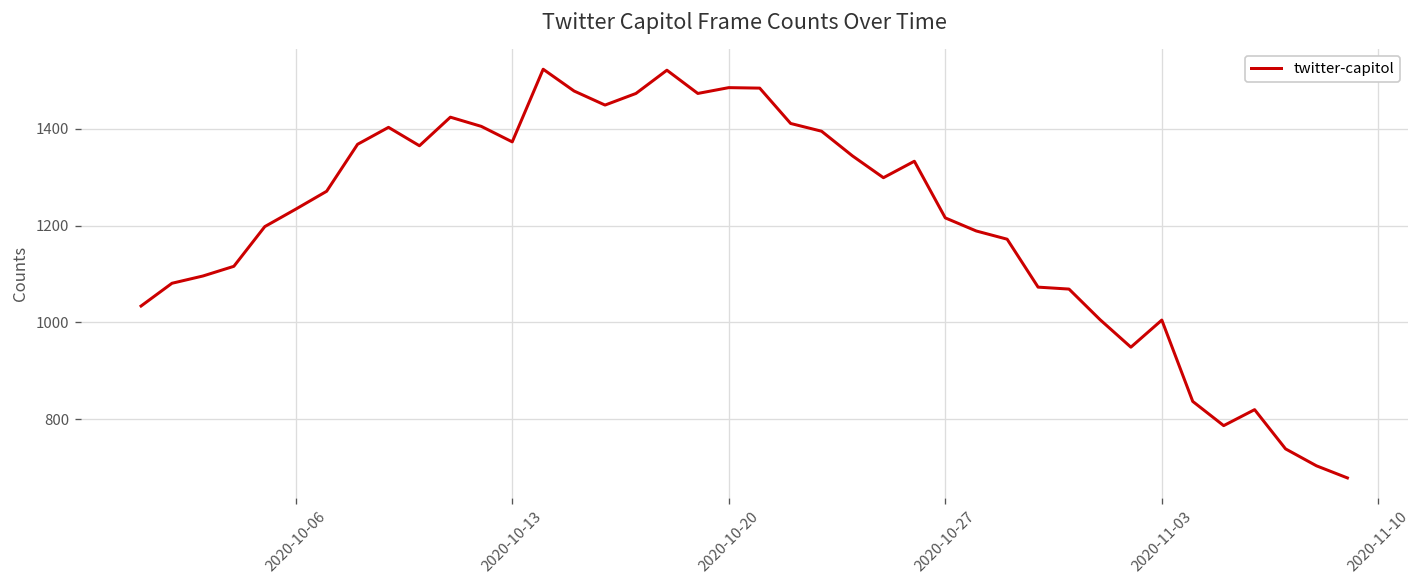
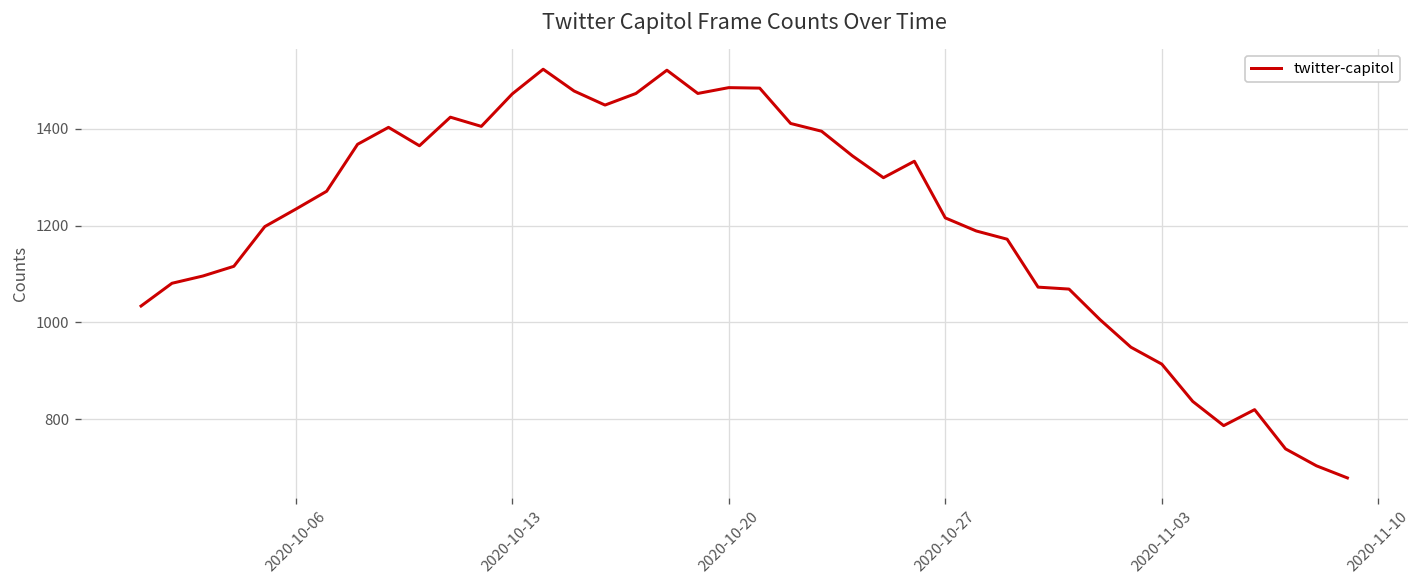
  {
    "2020-10-06": 1230,
-   "2020-10-13": 1370,
+   "2020-10-13": 1470,
    "2020-10-20": 1490,
    "2020-10-27": 1220,
-   "2020-11-03": 1010
+   "2020-11-03": 910
  }
